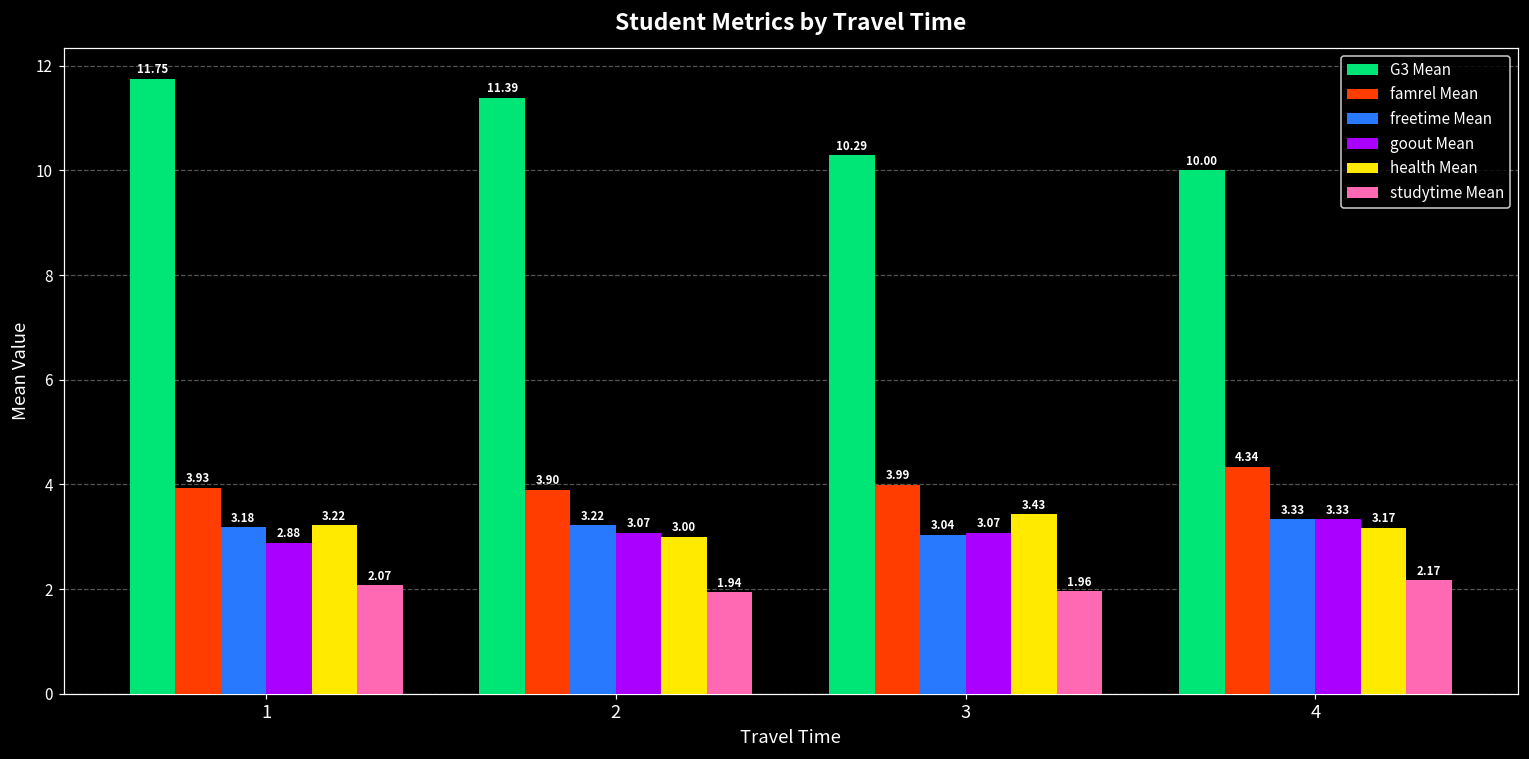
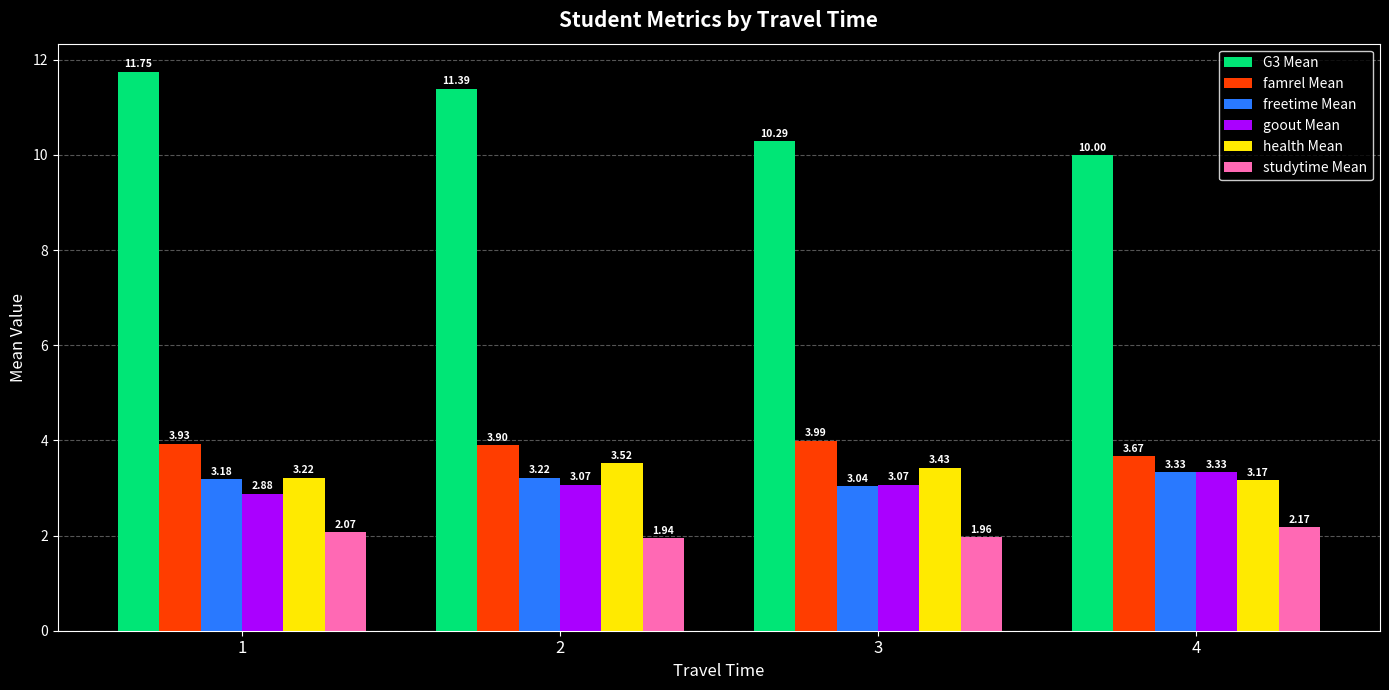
  {
    "G3 Mean": {
      "1": 11.75,
      "2": 11.39,
      "3": 10.29,
      "4": 10.00
    },
    "famrel Mean": {
      "1": 3.93,
      "2": 3.90,
      "3": 3.99,
-     "4": 4.34
+     "4": 3.67
    },
    "freetime Mean": {
      "1": 3.18,
      "2": 3.22,
      "3": 3.04,
      "4": 3.33
    },
    "goout Mean": {
      "1": 2.88,
      "2": 3.07,
      "3": 3.07,
      "4": 3.33
    },
    "health Mean": {
      "1": 3.22,
-     "2": 3.00,
+     "2": 3.52,
      "3": 3.43,
      "4": 3.17
    },
    "studytime Mean": {
      "1": 2.07,
      "2": 1.94,
      "3": 1.96,
      "4": 2.17
    }
  }
